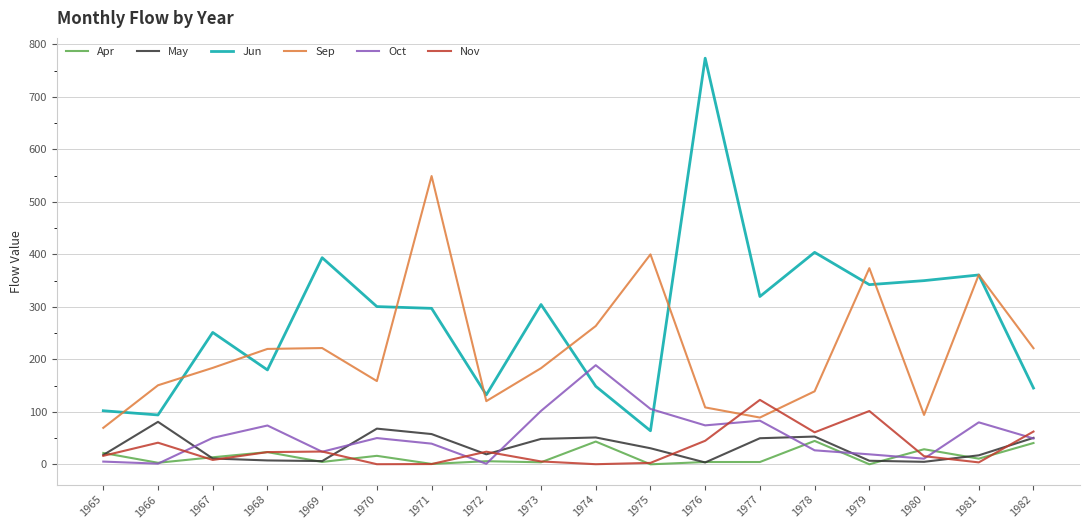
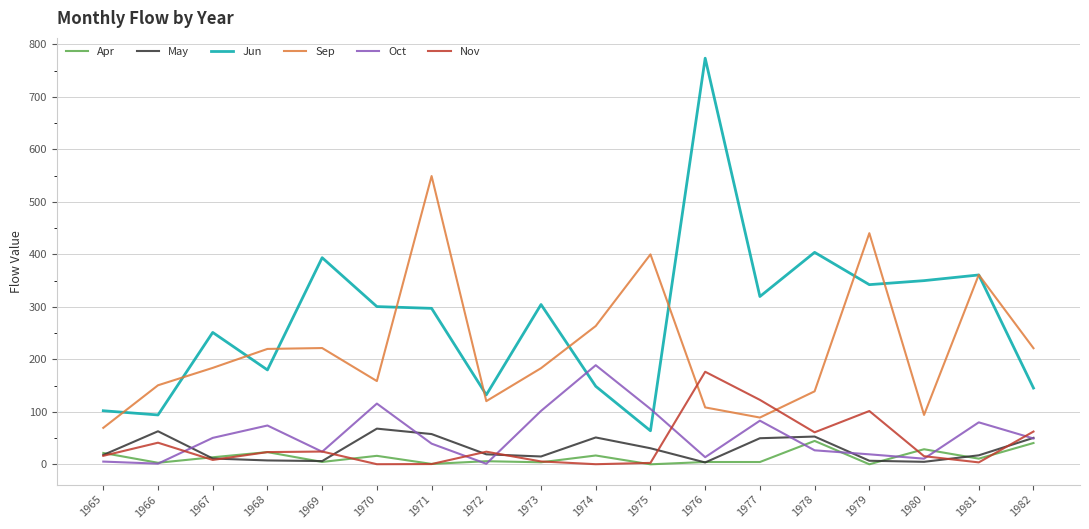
  {
    "Apr": {
      "1970": 20,
      "1972": 10,
-     "1974": 40,
+     "1974": 20,
      "1977": 0,
      "1978": 40,
      "1979": 0,
      "1980": 30,
      "1981": 10,
      "1982": 40
    },
    "May": {
-     "1966": 80,
+     "1966": 60,
      "1968": 10,
      "1970": 70,
      "1971": 60,
      "1972": 20,
-     "1973": 50,
+     "1973": 10,
      "1974": 50,
      "1975": 30,
      "1977": 50,
      "1978": 50,
      "1979": 10,
      "1980": 0,
      "1981": 20
    },
    "Jun": {
      "1965": 100,
      "1966": 90,
      "1967": 250,
      "1968": 180,
      "1969": 390,
      "1970": 300,
      "1971": 300,
      "1972": 130,
      "1973": 300,
      "1974": 150,
      "1975": 60,
      "1976": 770,
      "1977": 320,
      "1978": 400,
      "1979": 340,
      "1980": 350,
      "1982": 150
    },
    "Sep": {
      "1965": 70,
      "1966": 150,
      "1967": 180,
      "1968": 220,
      "1969": 220,
      "1970": 160,
      "1971": 550,
      "1972": 120,
      "1973": 180,
      "1974": 260,
      "1975": 400,
      "1976": 110,
      "1977": 90,
      "1978": 140,
-     "1979": 370,
+     "1979": 440,
      "1980": 90,
      "1982": 220
    },
    "Oct": {
      "1965": 10,
      "1967": 50,
      "1968": 70,
-     "1970": 50,
+     "1970": 120,
      "1971": 40,
      "1972": 0,
      "1973": 100,
      "1974": 190,
      "1975": 110,
-     "1976": 70,
+     "1976": 10,
      "1977": 80,
      "1978": 30,
      "1979": 20,
      "1981": 80
    },
    "Nov": {
      "1966": 40,
      "1970": 0,
      "1972": 20,
      "1974": 0,
-     "1976": 40,
+     "1976": 180,
      "1977": 120,
      "1978": 60,
      "1979": 100,
      "1981": 0,
      "1982": 60
    }
  }
